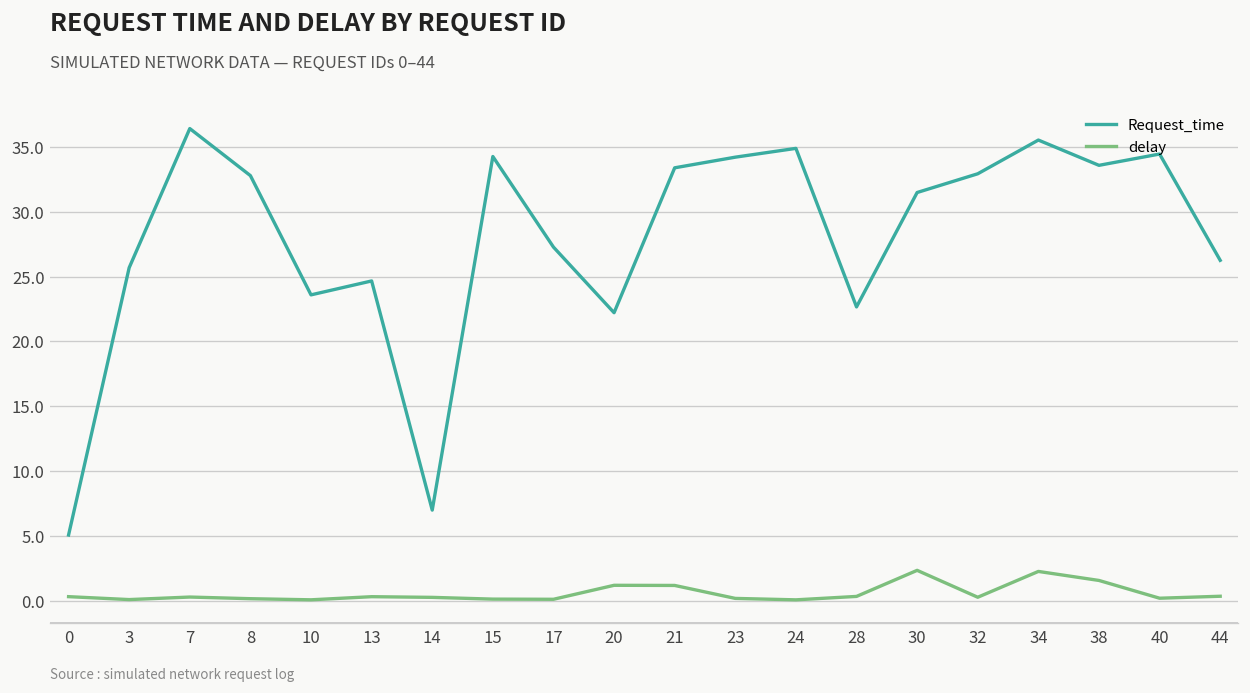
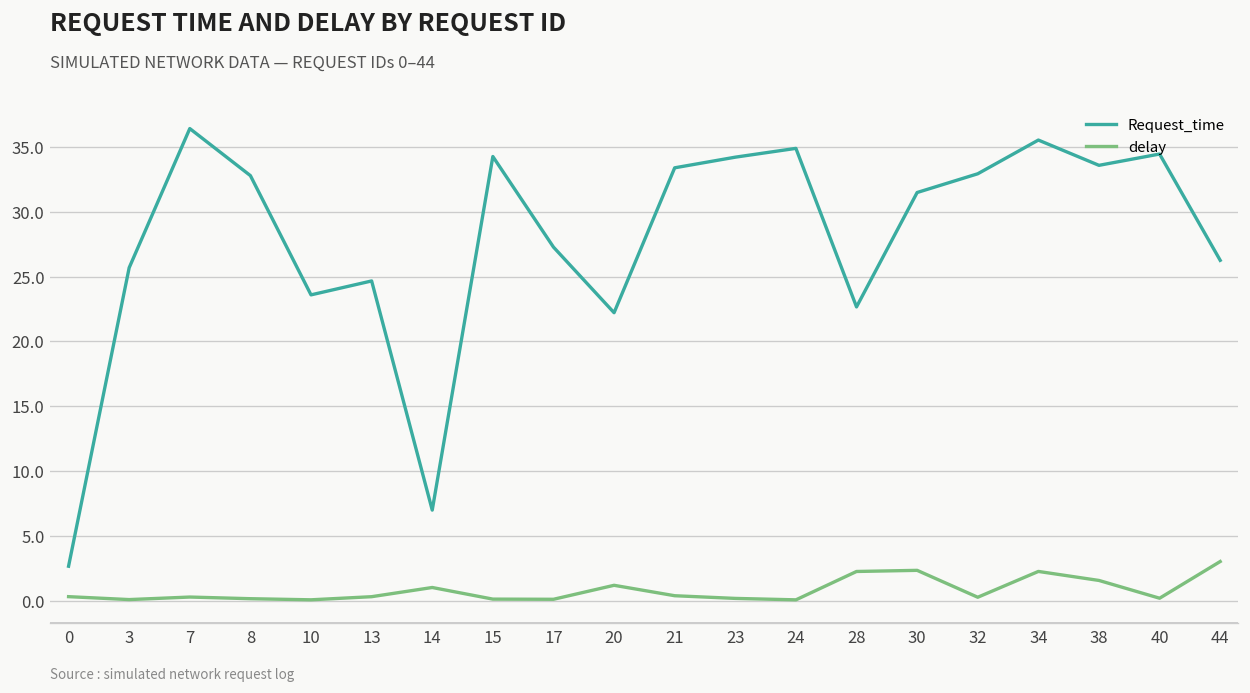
  {
    "Request_time": {
-     "0": 5.1,
+     "0": 2.7,
      "3": 25.7,
      "7": 36.4,
      "8": 32.8,
      "10": 23.6,
      "13": 24.7,
      "14": 7.0,
      "15": 34.2,
      "17": 27.3,
      "20": 22.2,
      "21": 33.4,
      "23": 34.2,
      "24": 34.9,
      "28": 22.7,
      "30": 31.5,
      "32": 32.9,
      "34": 35.5,
      "38": 33.6,
      "40": 34.4,
      "44": 26.2
    },
    "delay": {
      "0": 0.3,
      "3": 0.1,
      "7": 0.3,
      "8": 0.2,
      "10": 0.1,
      "13": 0.3,
-     "14": 0.3,
+     "14": 1.0,
      "15": 0.1,
      "17": 0.1,
      "20": 1.2,
-     "21": 1.2,
+     "21": 0.4,
      "23": 0.2,
      "24": 0.1,
-     "28": 0.3,
+     "28": 2.3,
      "30": 2.4,
      "32": 0.3,
      "34": 2.3,
      "38": 1.6,
      "40": 0.2,
-     "44": 0.4
+     "44": 3.0
    }
  }
